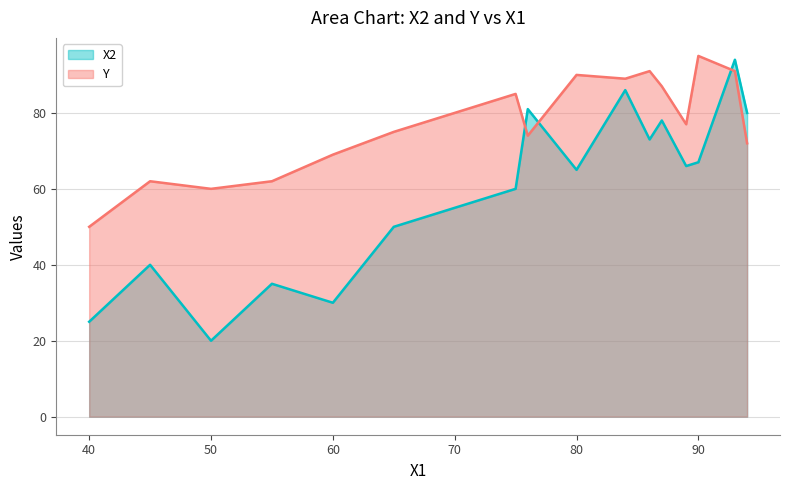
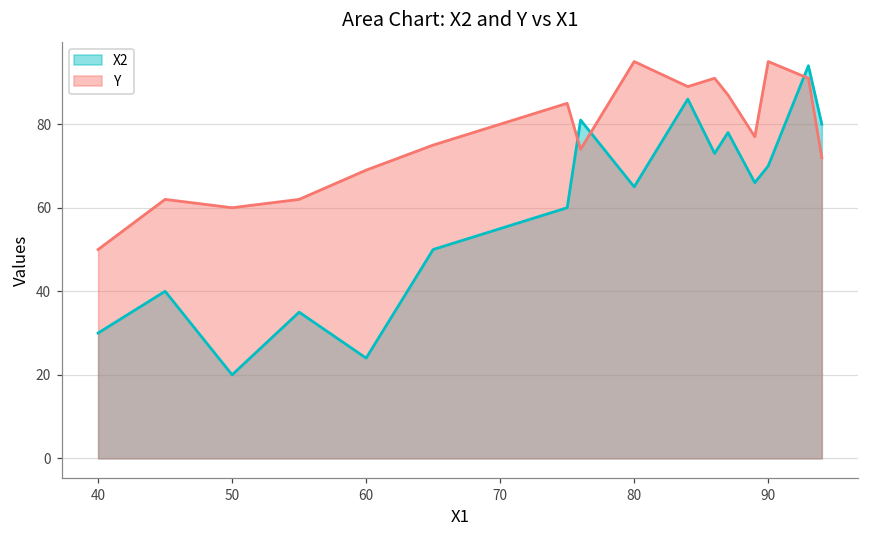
  {
    "X2": {
-     "40": 25,
+     "40": 30,
      "50": 20,
-     "60": 30,
+     "60": 24,
      "70": 55,
      "80": 65,
-     "90": 67
+     "90": 70
    },
    "Y": {
      "40": 50,
      "50": 60,
      "60": 69,
      "70": 80,
-     "80": 90,
+     "80": 95,
      "90": 95
    }
  }
